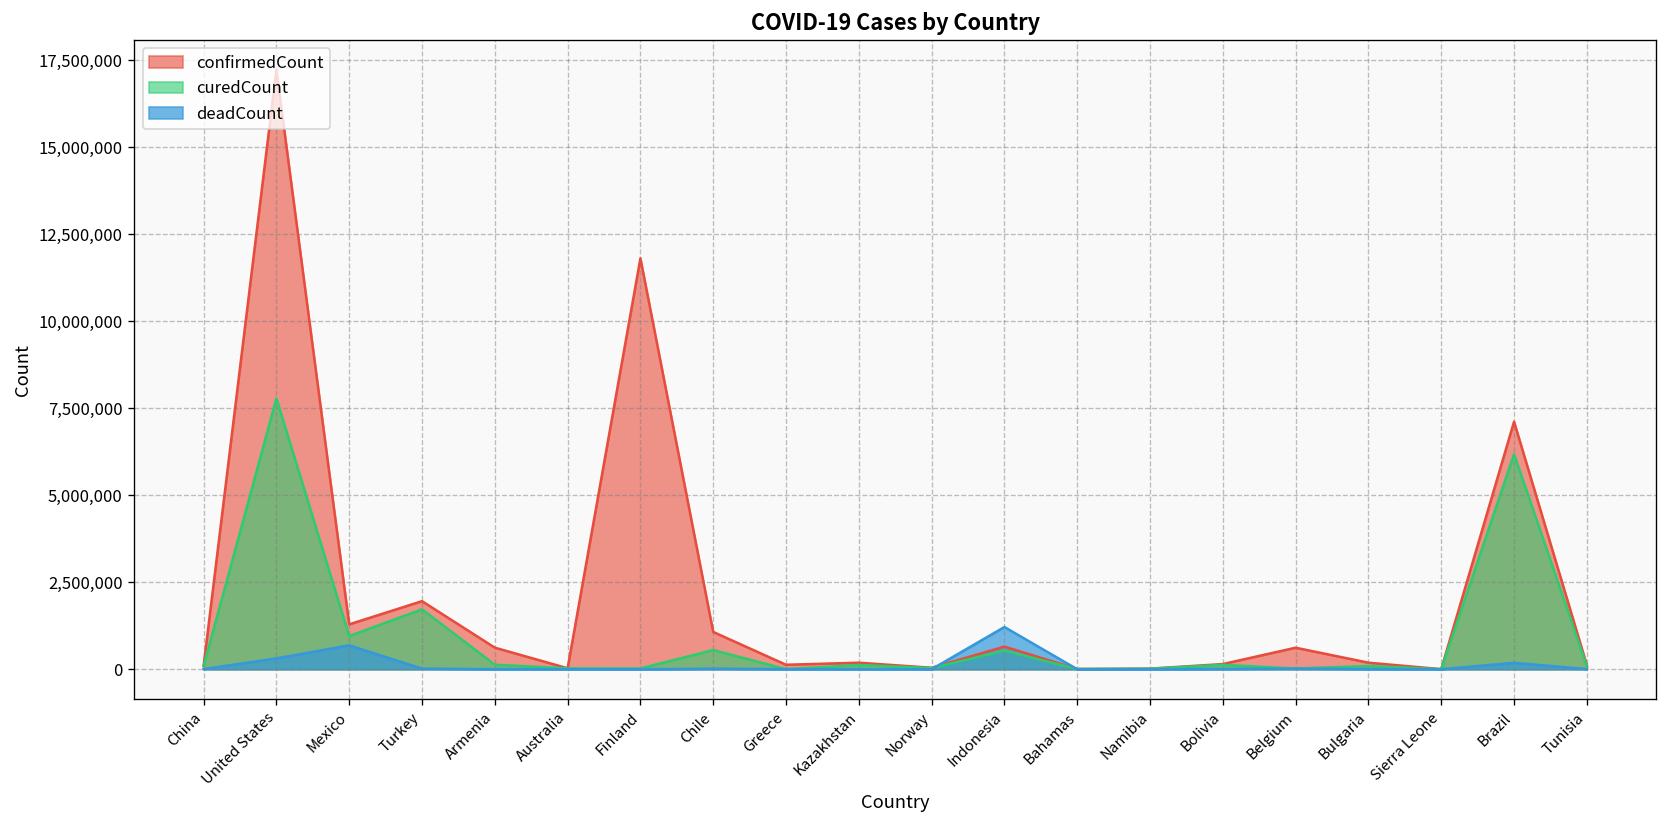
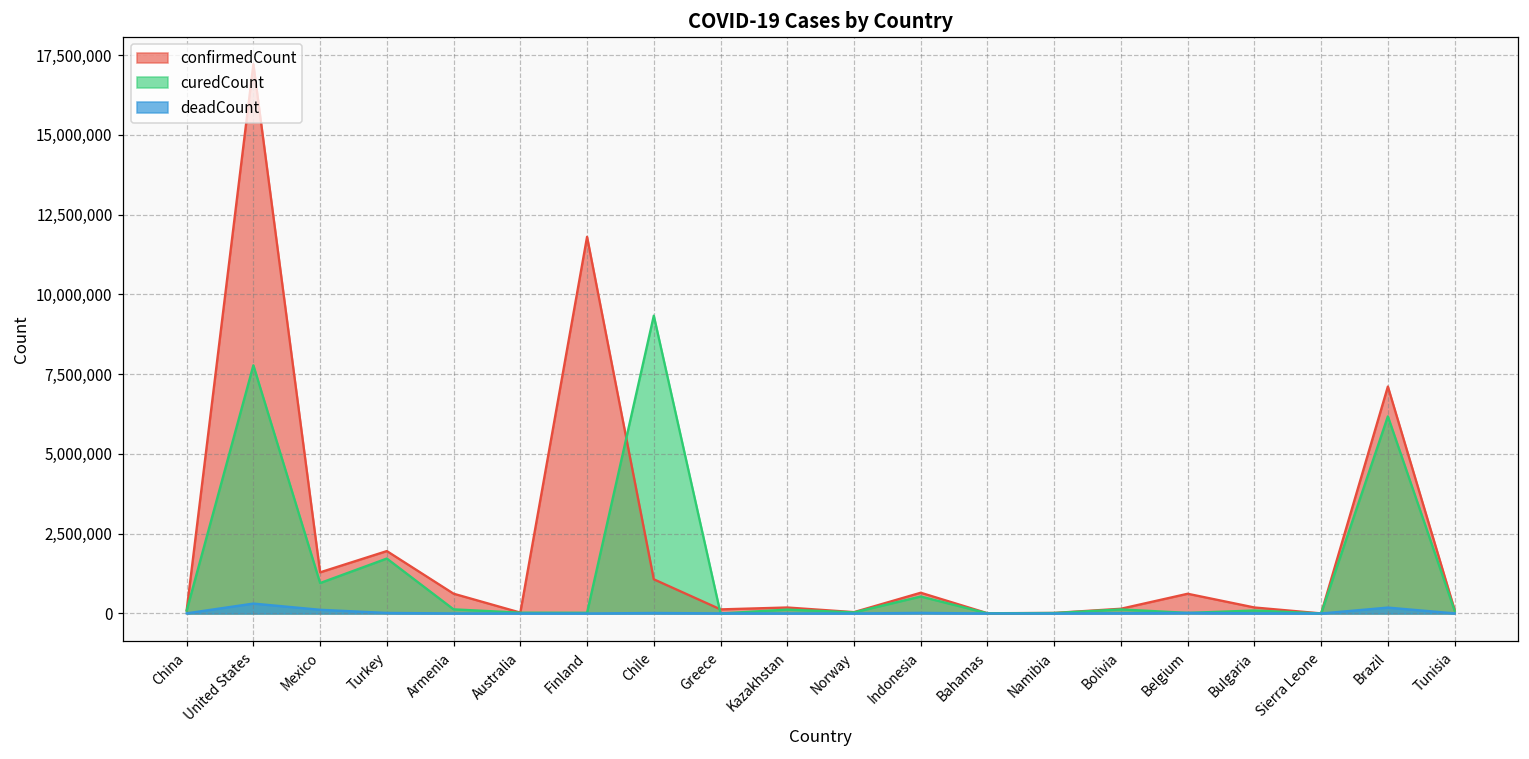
  {
    "confirmedCount": {
      "Mexico": "1,300,000",
      "Turkey": "2,000,000",
      "Armenia": "600,000",
      "Finland": "11,800,000",
      "Chile": "1,100,000",
      "Greece": "100,000",
      "Indonesia": "700,000",
      "Belgium": "600,000",
      "Bulgaria": "200,000",
      "Brazil": "7,100,000"
    },
    "curedCount": {
      "United States": "7,800,000",
      "Mexico": "1,000,000",
      "Turkey": "1,700,000",
      "Armenia": "100,000",
-     "Chile": "600,000",
+     "Chile": "9,300,000",
      "Indonesia": "500,000",
      "Brazil": "6,200,000"
    },
    "deadCount": {
      "United States": "300,000",
-     "Mexico": "700,000",
+     "Mexico": "100,000",
      "Turkey": "0",
      "Armenia": "0",
      "Chile": "0",
      "Kazakhstan": "0",
-     "Indonesia": "1,200,000",
+     "Indonesia": "0",
      "Bolivia": "0",
      "Brazil": "200,000"
    }
  }
